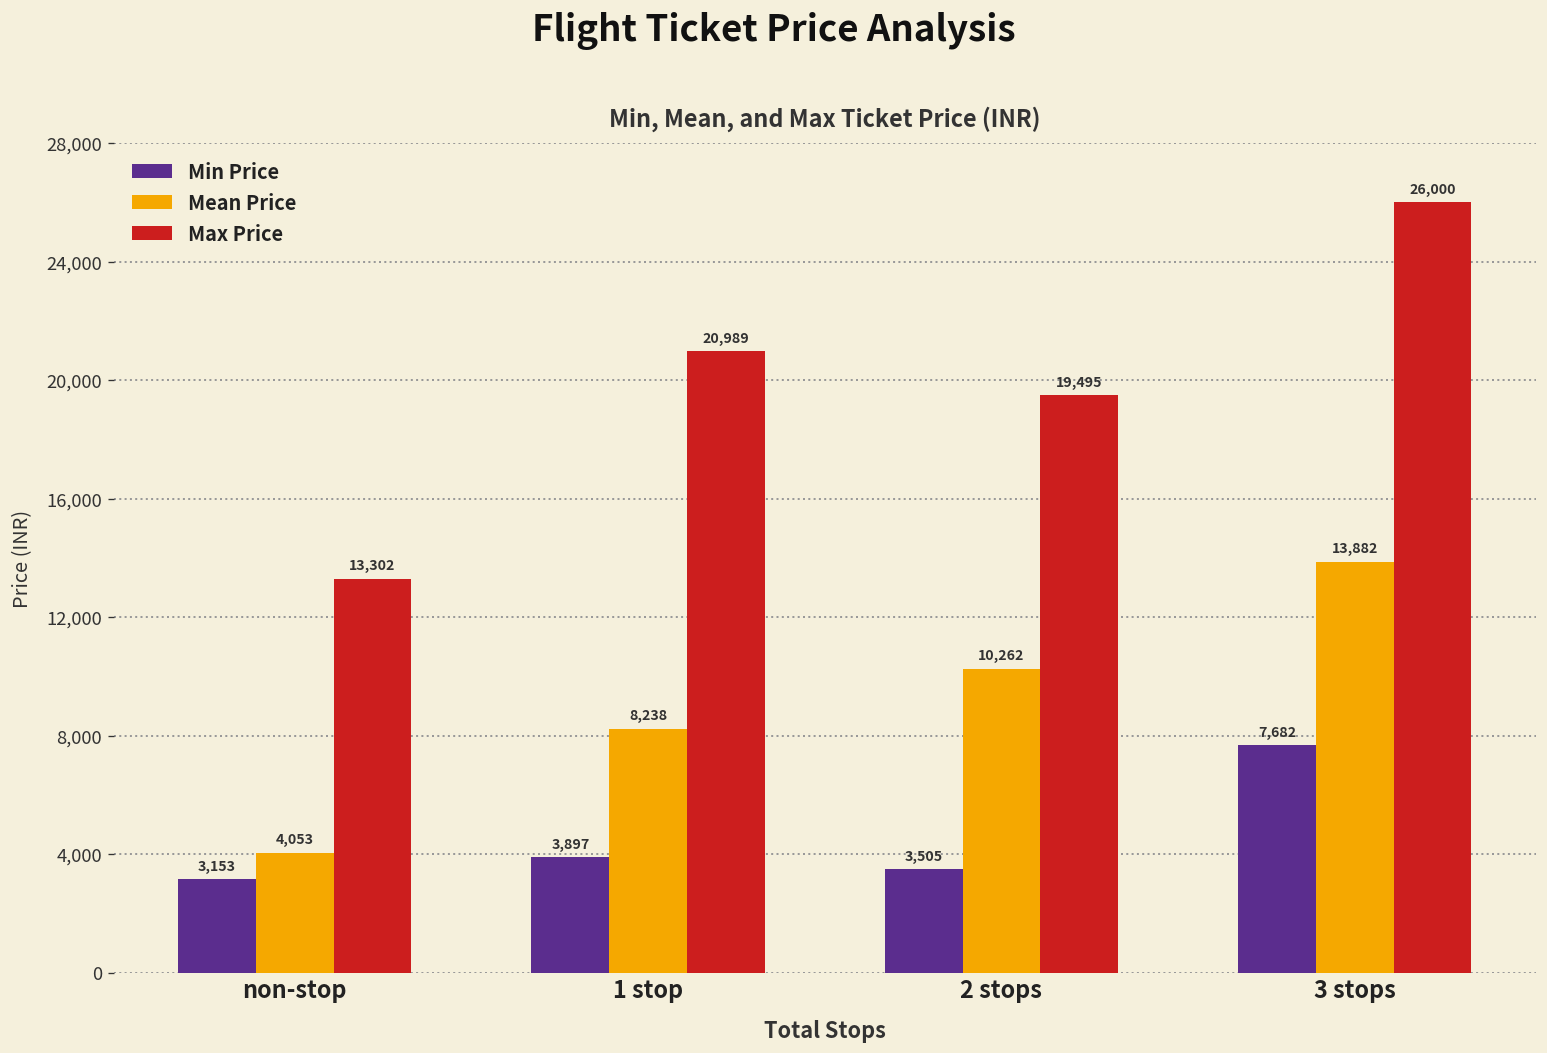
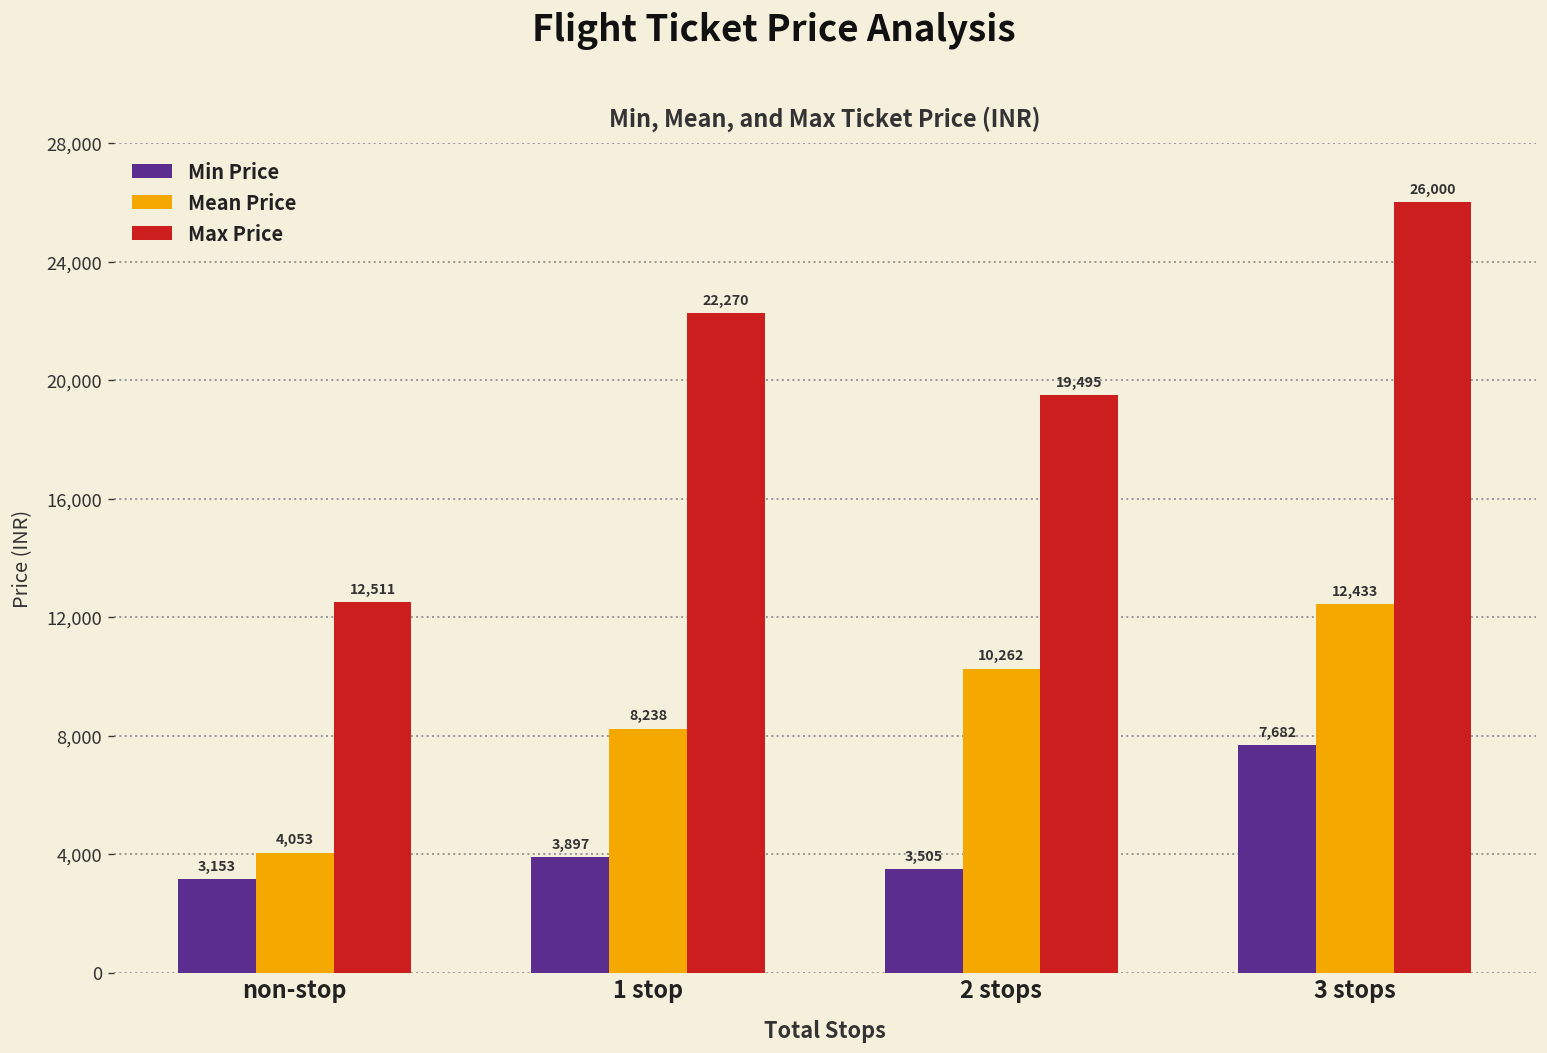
  {
    "Min Price": {
      "non-stop": "3,153",
      "1 stop": "3,897",
      "2 stops": "3,505",
      "3 stops": "7,682"
    },
    "Mean Price": {
      "non-stop": "4,053",
      "1 stop": "8,238",
      "2 stops": "10,262",
-     "3 stops": "13,882"
+     "3 stops": "12,433"
    },
    "Max Price": {
-     "non-stop": "13,302",
-     "1 stop": "20,989",
+     "non-stop": "12,511",
+     "1 stop": "22,270",
      "2 stops": "19,495",
      "3 stops": "26,000"
    }
  }
